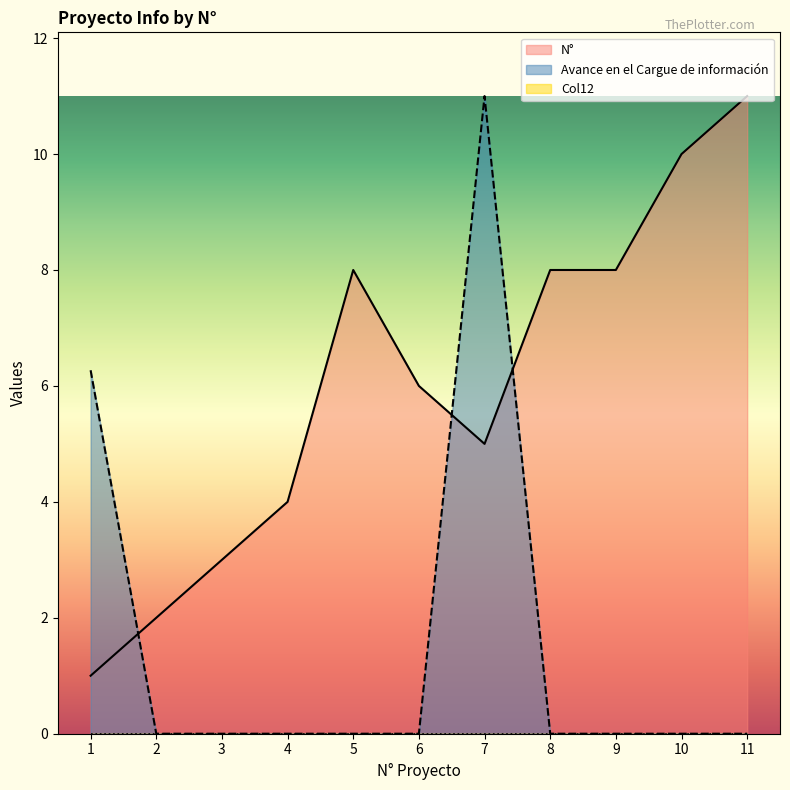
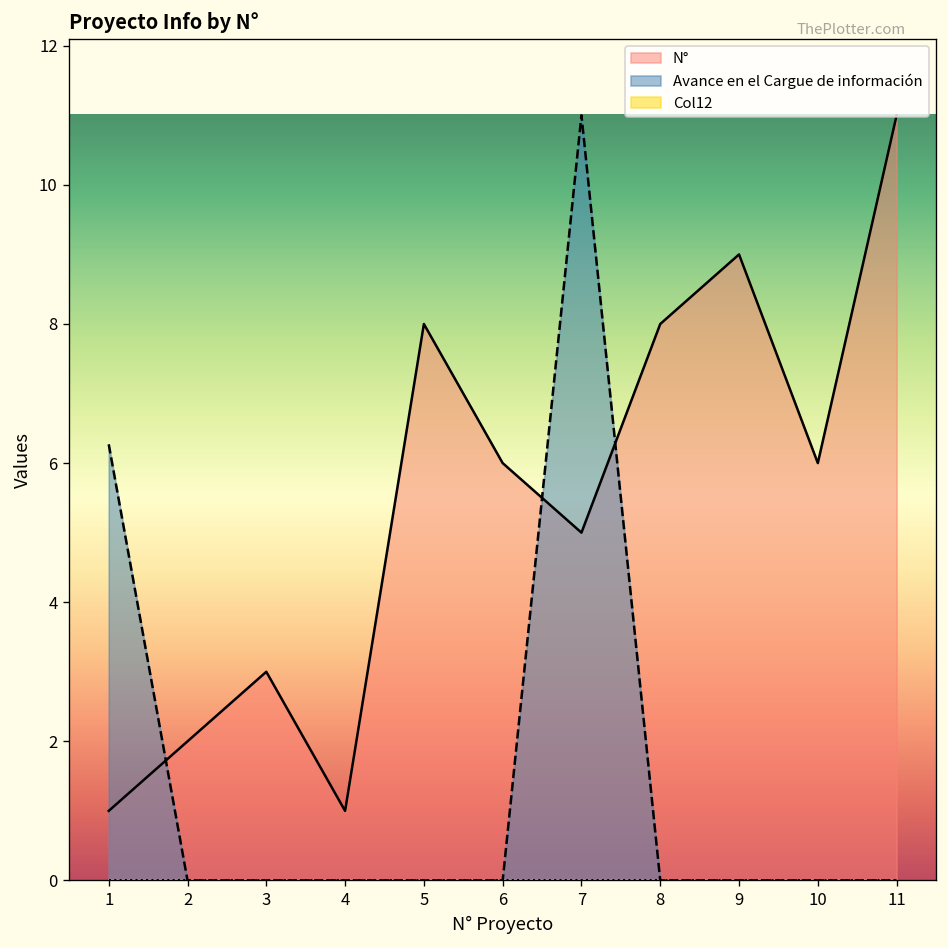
  {
    "N°": {
      "1": 1,
      "2": 2,
      "3": 3,
-     "4": 4,
+     "4": 1,
      "5": 8,
      "6": 6,
      "7": 5,
      "8": 8,
-     "9": 8,
-     "10": 10
+     "9": 9,
+     "10": 6
    },
    "Avance en el Cargue de información": {
      "1": 6.3,
      "7": 11
    },
    "Col12": {
      "1": 0,
      "7": 0
    }
  }
